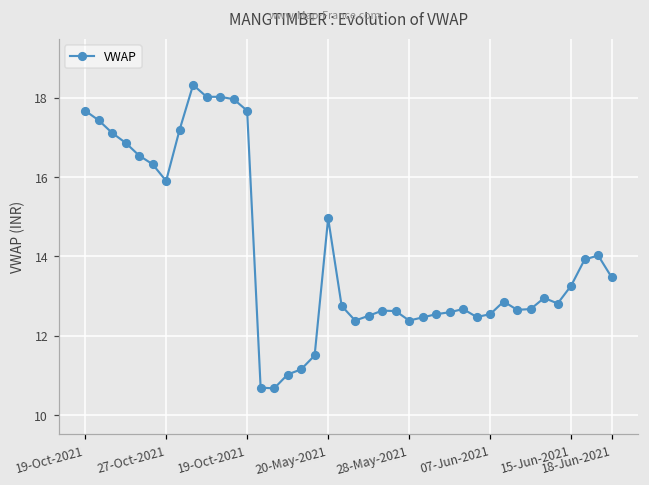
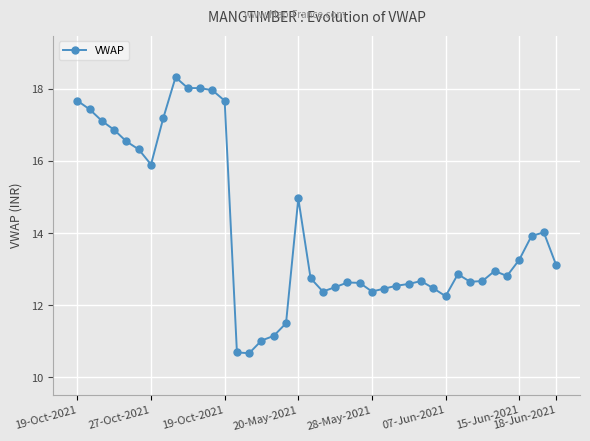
  {
    "27-Oct-2021": 15.9,
    "20-May-2021": 15.0,
    "28-May-2021": 12.4,
-   "07-Jun-2021": 12.5,
+   "07-Jun-2021": 12.3,
    "15-Jun-2021": 13.3,
-   "18-Jun-2021": 13.5
+   "18-Jun-2021": 13.1
  }
